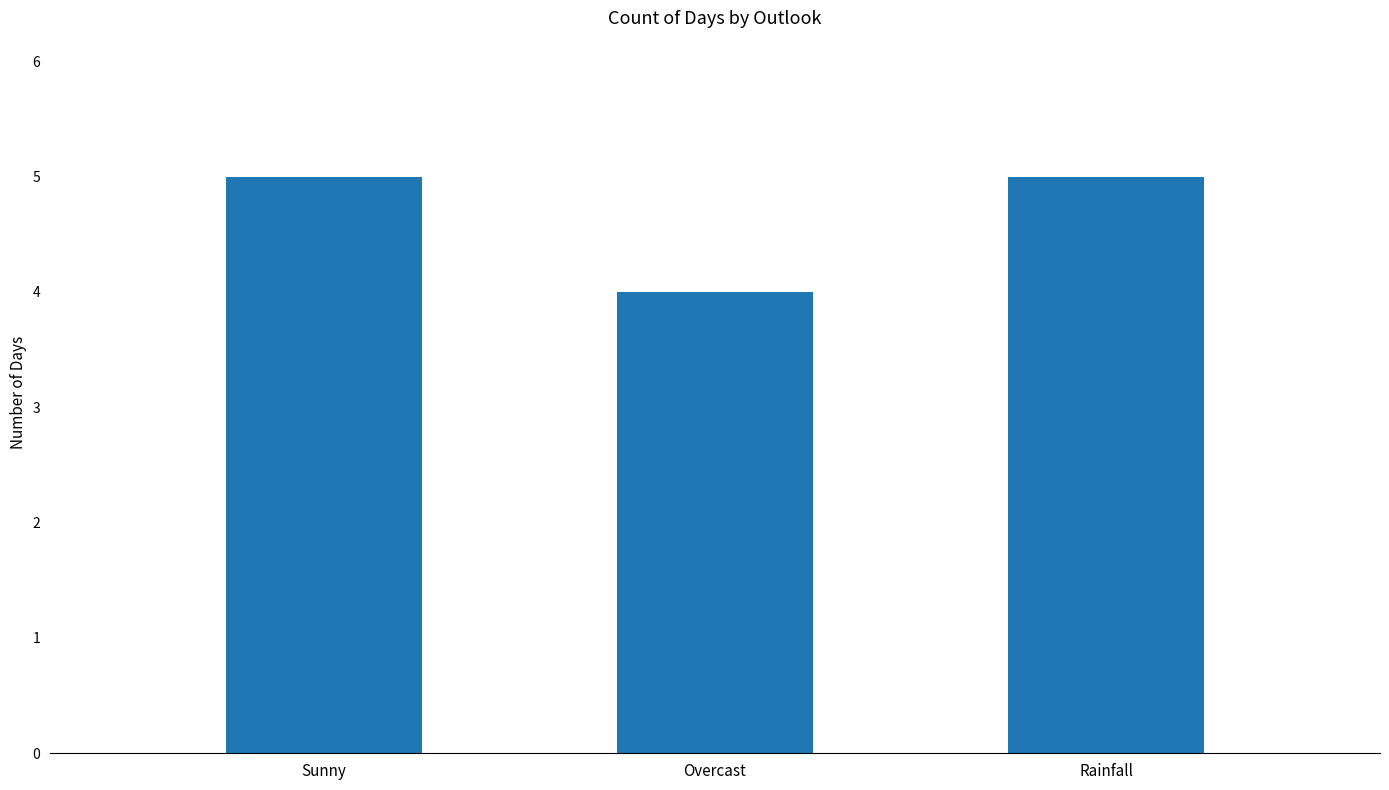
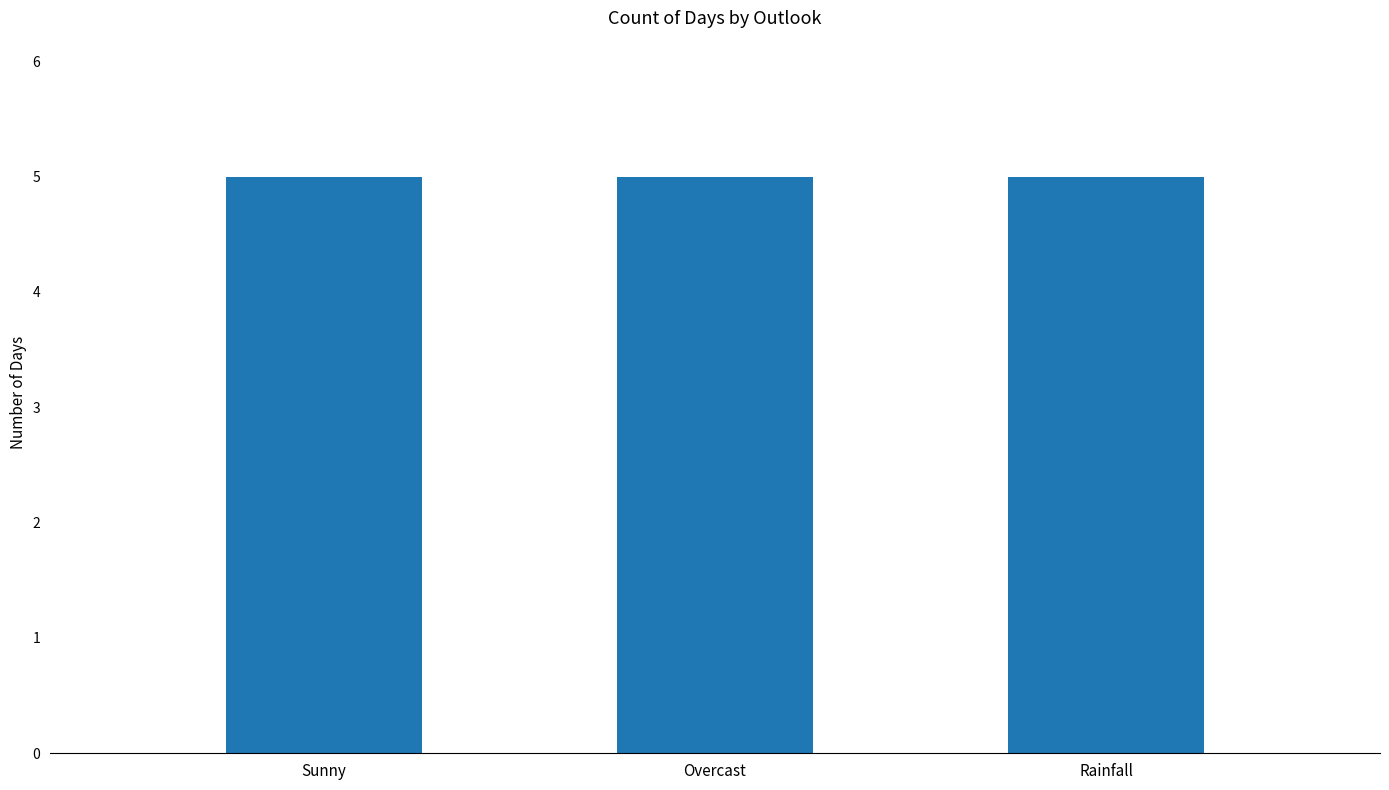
  {
    "Sunny": 5,
-   "Overcast": 4,
+   "Overcast": 5,
    "Rainfall": 5
  }
